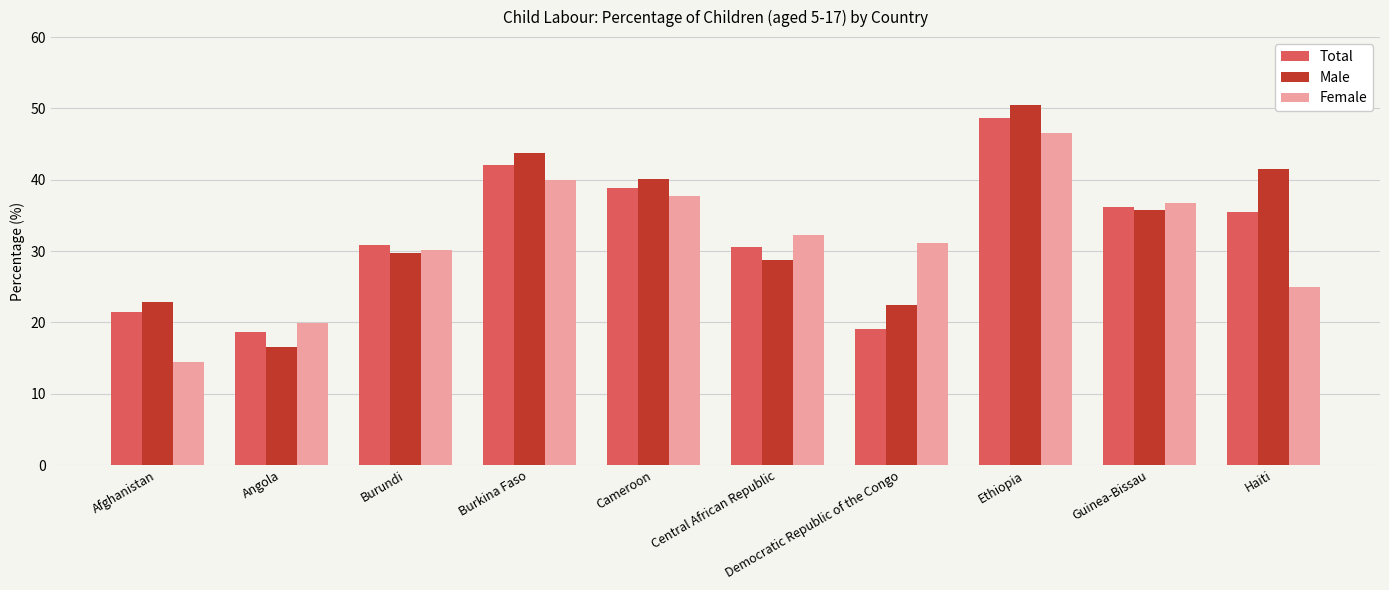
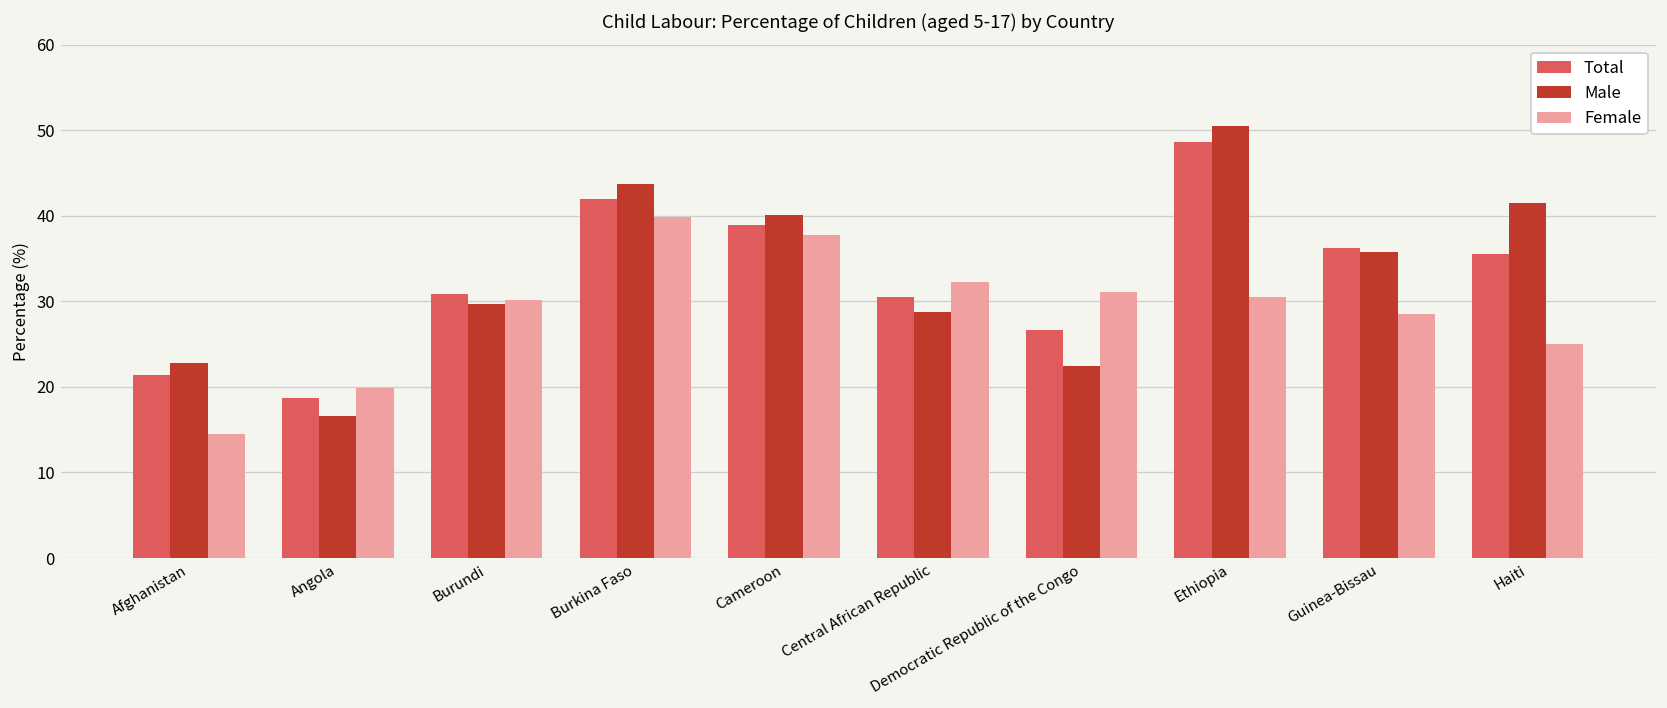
  {
    "Total": {
      "Afghanistan": 21,
      "Angola": 19,
      "Burundi": 31,
      "Burkina Faso": 42,
      "Cameroon": 39,
      "Central African Republic": 31,
-     "Democratic Republic of the Congo": 19,
+     "Democratic Republic of the Congo": 27,
      "Ethiopia": 49,
      "Guinea-Bissau": 36,
      "Haiti": 36
    },
    "Male": {
      "Afghanistan": 23,
      "Angola": 17,
      "Burundi": 30,
      "Burkina Faso": 44,
      "Cameroon": 40,
      "Central African Republic": 29,
      "Democratic Republic of the Congo": 22,
      "Ethiopia": 51,
      "Guinea-Bissau": 36,
      "Haiti": 42
    },
    "Female": {
      "Afghanistan": 15,
      "Angola": 20,
      "Burundi": 30,
      "Burkina Faso": 40,
      "Cameroon": 38,
      "Central African Republic": 32,
      "Democratic Republic of the Congo": 31,
-     "Ethiopia": 47,
-     "Guinea-Bissau": 37,
+     "Ethiopia": 31,
+     "Guinea-Bissau": 29,
      "Haiti": 25
    }
  }
